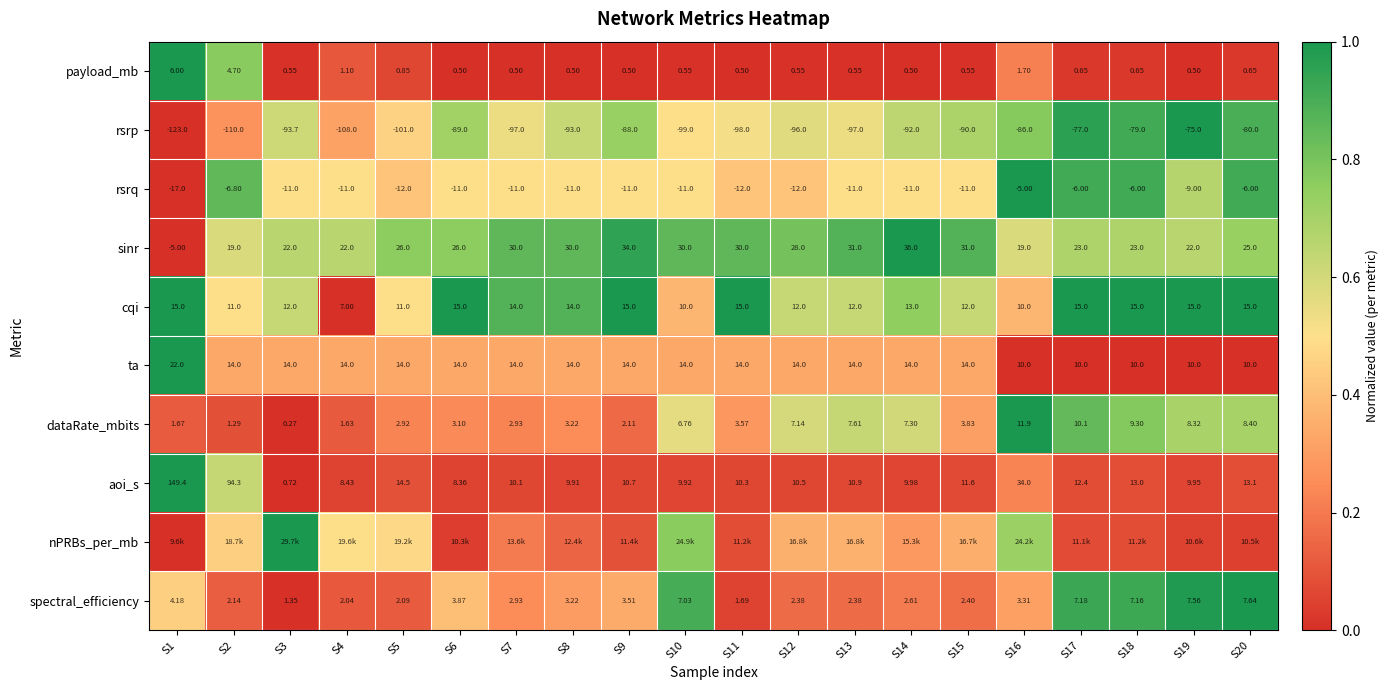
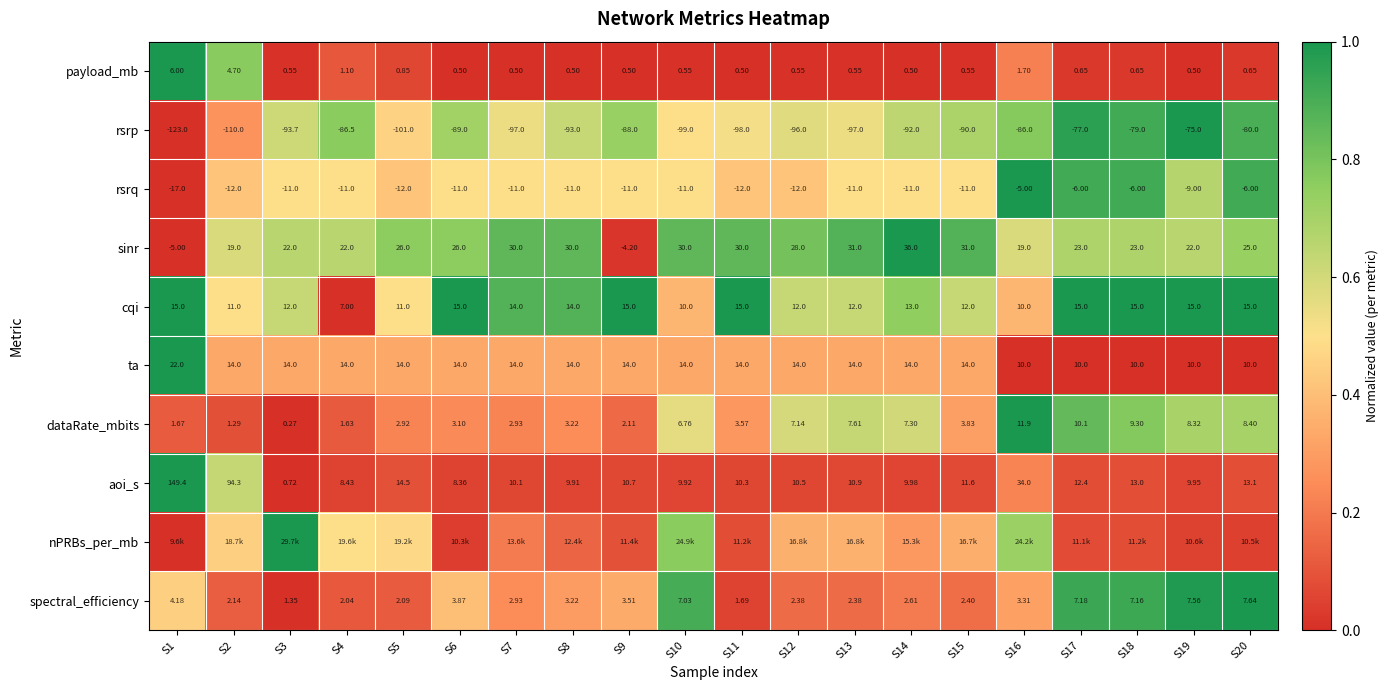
  {
    "payload_mb": {
      "S1": "6.00",
      "S2": "4.70",
      "S3": "0.55",
      "S4": "1.10",
      "S5": "0.85",
      "S6": "0.50",
      "S7": "0.50",
      "S8": "0.50",
      "S9": "0.50",
      "S10": "0.55",
      "S11": "0.50",
      "S12": "0.55",
      "S13": "0.55",
      "S14": "0.50",
      "S15": "0.55",
      "S16": "1.70",
      "S17": "0.65",
      "S18": "0.65",
      "S19": "0.50",
      "S20": "0.65"
    },
    "rsrp": {
      "S1": "-123.0",
      "S2": "-110.0",
      "S3": "-93.7",
-     "S4": "-108.0",
+     "S4": "-86.5",
      "S5": "-101.0",
      "S6": "-89.0",
      "S7": "-97.0",
      "S8": "-93.0",
      "S9": "-88.0",
      "S10": "-99.0",
      "S11": "-98.0",
      "S12": "-96.0",
      "S13": "-97.0",
      "S14": "-92.0",
      "S15": "-90.0",
      "S16": "-86.0",
      "S17": "-77.0",
      "S18": "-79.0",
      "S19": "-75.0",
      "S20": "-80.0"
    },
    "rsrq": {
      "S1": "-17.0",
-     "S2": "-6.80",
+     "S2": "-12.0",
      "S3": "-11.0",
      "S4": "-11.0",
      "S5": "-12.0",
      "S6": "-11.0",
      "S7": "-11.0",
      "S8": "-11.0",
      "S9": "-11.0",
      "S10": "-11.0",
      "S11": "-12.0",
      "S12": "-12.0",
      "S13": "-11.0",
      "S14": "-11.0",
      "S15": "-11.0",
      "S16": "-5.00",
      "S17": "-6.00",
      "S18": "-6.00",
      "S19": "-9.00",
      "S20": "-6.00"
    },
    "sinr": {
      "S1": "-5.00",
      "S2": "19.0",
      "S3": "22.0",
      "S4": "22.0",
      "S5": "26.0",
      "S6": "26.0",
      "S7": "30.0",
      "S8": "30.0",
-     "S9": "34.0",
+     "S9": "-4.20",
      "S10": "30.0",
      "S11": "30.0",
      "S12": "28.0",
      "S13": "31.0",
      "S14": "36.0",
      "S15": "31.0",
      "S16": "19.0",
      "S17": "23.0",
      "S18": "23.0",
      "S19": "22.0",
      "S20": "25.0"
    },
    "cqi": {
      "S1": "15.0",
      "S2": "11.0",
      "S3": "12.0",
      "S4": "7.00",
      "S5": "11.0",
      "S6": "15.0",
      "S7": "14.0",
      "S8": "14.0",
      "S9": "15.0",
      "S10": "10.0",
      "S11": "15.0",
      "S12": "12.0",
      "S13": "12.0",
      "S14": "13.0",
      "S15": "12.0",
      "S16": "10.0",
      "S17": "15.0",
      "S18": "15.0",
      "S19": "15.0",
      "S20": "15.0"
    },
    "ta": {
      "S1": "22.0",
      "S2": "14.0",
      "S3": "14.0",
      "S4": "14.0",
      "S5": "14.0",
      "S6": "14.0",
      "S7": "14.0",
      "S8": "14.0",
      "S9": "14.0",
      "S10": "14.0",
      "S11": "14.0",
      "S12": "14.0",
      "S13": "14.0",
      "S14": "14.0",
      "S15": "14.0",
      "S16": "10.0",
      "S17": "10.0",
      "S18": "10.0",
      "S19": "10.0",
      "S20": "10.0"
    },
    "dataRate_mbits": {
      "S1": "1.67",
      "S2": "1.29",
      "S3": "0.27",
      "S4": "1.63",
      "S5": "2.92",
      "S6": "3.10",
      "S7": "2.93",
      "S8": "3.22",
      "S9": "2.11",
      "S10": "6.76",
      "S11": "3.57",
      "S12": "7.14",
      "S13": "7.61",
      "S14": "7.30",
      "S15": "3.83",
      "S16": "11.9",
      "S17": "10.1",
      "S18": "9.30",
      "S19": "8.32",
      "S20": "8.40"
    },
    "aoi_s": {
      "S1": "149.4",
      "S2": "94.3",
      "S3": "0.72",
      "S4": "8.43",
      "S5": "14.5",
      "S6": "8.36",
      "S7": "10.1",
      "S8": "9.91",
      "S9": "10.7",
      "S10": "9.92",
      "S11": "10.3",
      "S12": "10.5",
      "S13": "10.9",
      "S14": "9.98",
      "S15": "11.6",
      "S16": "34.0",
      "S17": "12.4",
      "S18": "13.0",
      "S19": "9.95",
      "S20": "13.1"
    },
    "nPRBs_per_mb": {
      "S1": "9.6k",
      "S2": "18.7k",
      "S3": "29.7k",
      "S4": "19.6k",
      "S5": "19.2k",
      "S6": "10.3k",
      "S7": "13.6k",
      "S8": "12.4k",
      "S9": "11.4k",
      "S10": "24.9k",
      "S11": "11.2k",
      "S12": "16.8k",
      "S13": "16.8k",
      "S14": "15.3k",
      "S15": "16.7k",
      "S16": "24.2k",
      "S17": "11.1k",
      "S18": "11.2k",
      "S19": "10.6k",
      "S20": "10.5k"
    },
    "spectral_efficiency": {
      "S1": "4.18",
      "S2": "2.14",
      "S3": "1.35",
      "S4": "2.04",
      "S5": "2.09",
      "S6": "3.87",
      "S7": "2.93",
      "S8": "3.22",
      "S9": "3.51",
      "S10": "7.03",
      "S11": "1.69",
      "S12": "2.38",
      "S13": "2.38",
      "S14": "2.61",
      "S15": "2.40",
      "S16": "3.31",
      "S17": "7.18",
      "S18": "7.16",
      "S19": "7.56",
      "S20": "7.64"
    }
  }
